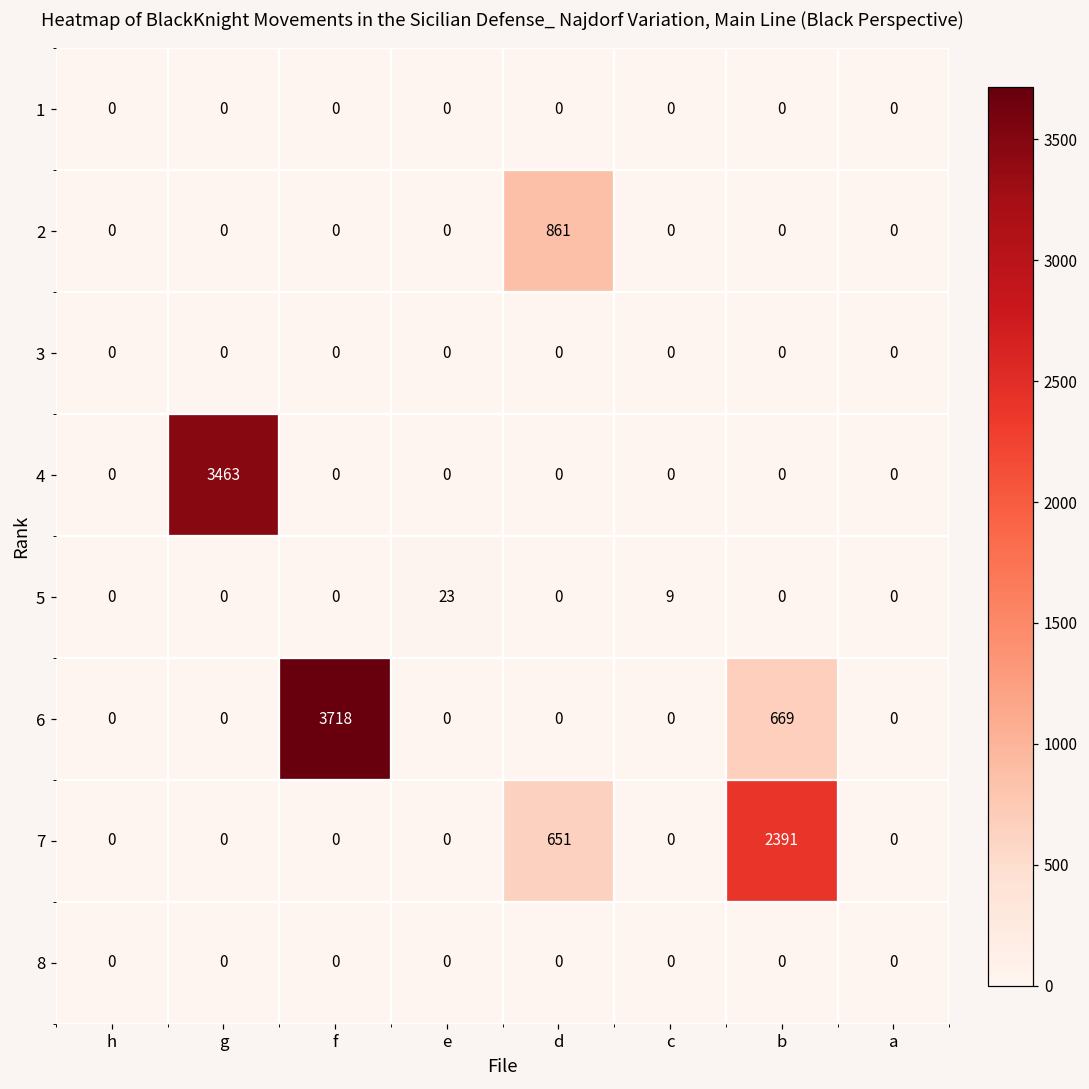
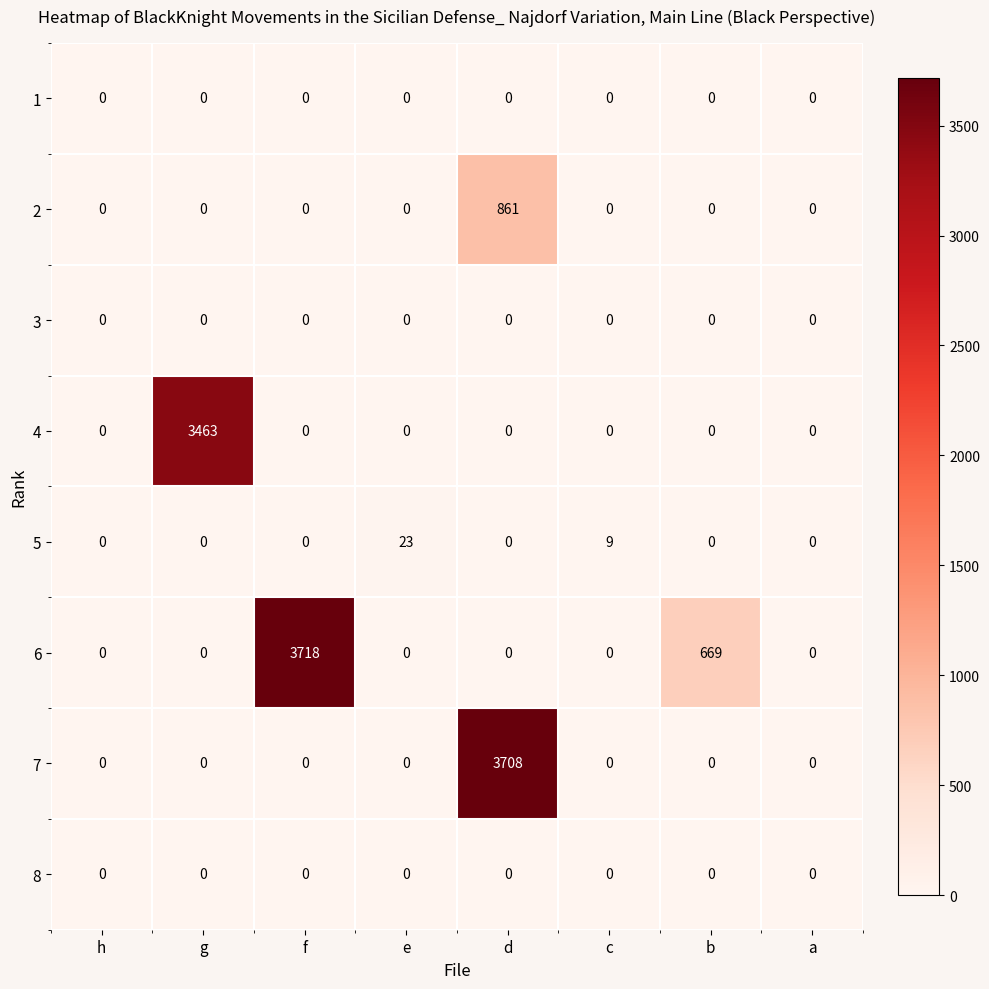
  {
    "1": {
      "h": 0,
      "g": 0,
      "f": 0,
      "e": 0,
      "d": 0,
      "c": 0,
      "b": 0,
      "a": 0
    },
    "2": {
      "h": 0,
      "g": 0,
      "f": 0,
      "e": 0,
      "d": 861,
      "c": 0,
      "b": 0,
      "a": 0
    },
    "3": {
      "h": 0,
      "g": 0,
      "f": 0,
      "e": 0,
      "d": 0,
      "c": 0,
      "b": 0,
      "a": 0
    },
    "4": {
      "h": 0,
      "g": 3463,
      "f": 0,
      "e": 0,
      "d": 0,
      "c": 0,
      "b": 0,
      "a": 0
    },
    "5": {
      "h": 0,
      "g": 0,
      "f": 0,
      "e": 23,
      "d": 0,
      "c": 9,
      "b": 0,
      "a": 0
    },
    "6": {
      "h": 0,
      "g": 0,
      "f": 3718,
      "e": 0,
      "d": 0,
      "c": 0,
      "b": 669,
      "a": 0
    },
    "7": {
      "h": 0,
      "g": 0,
      "f": 0,
      "e": 0,
-     "d": 651,
+     "d": 3708,
      "c": 0,
-     "b": 2391,
+     "b": 0,
      "a": 0
    },
    "8": {
      "h": 0,
      "g": 0,
      "f": 0,
      "e": 0,
      "d": 0,
      "c": 0,
      "b": 0,
      "a": 0
    }
  }
